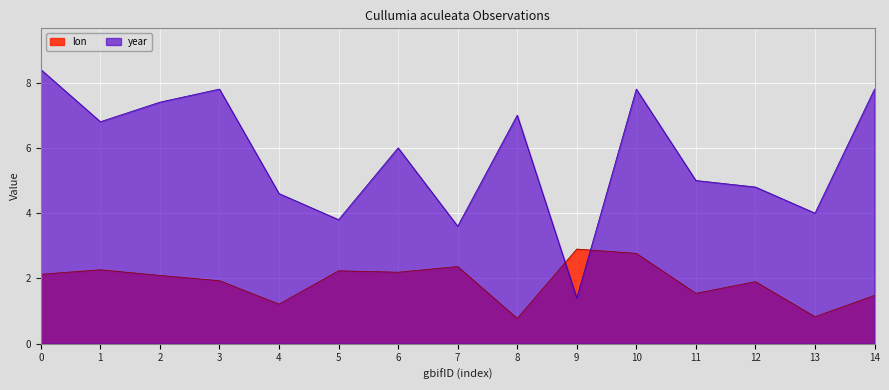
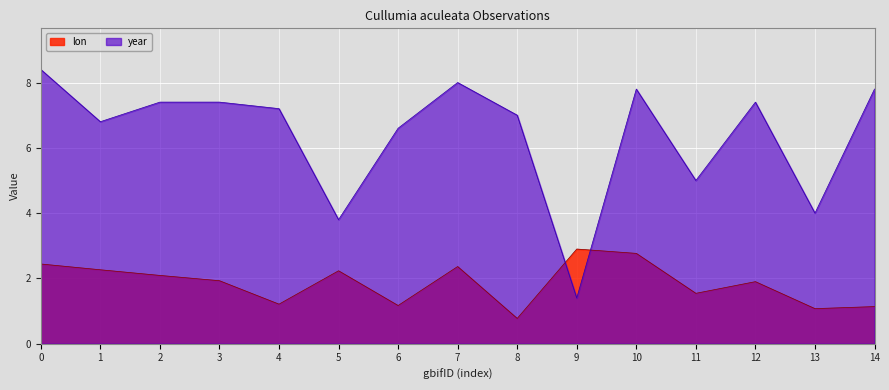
  {
    "lon": {
-     "0": 2.1,
+     "0": 2.4,
      "1": 2.3,
      "2": 2.1,
      "3": 1.9,
      "4": 1.2,
      "5": 2.2,
-     "6": 2.2,
+     "6": 1.2,
      "7": 2.4,
      "8": 0.8,
      "9": 2.9,
      "10": 2.8,
      "11": 1.5,
      "12": 1.9,
-     "13": 0.8,
-     "14": 1.5
+     "13": 1.1,
+     "14": 1.1
    },
    "year": {
      "0": 8.4,
      "1": 6.8,
      "2": 7.4,
-     "3": 7.8,
-     "4": 4.6,
+     "3": 7.4,
+     "4": 7.2,
      "5": 3.8,
-     "6": 6.0,
-     "7": 3.6,
+     "6": 6.6,
+     "7": 8.0,
      "8": 7.0,
      "9": 1.4,
      "10": 7.8,
      "11": 5.0,
-     "12": 4.8,
+     "12": 7.4,
      "13": 4.0,
      "14": 7.8
    }
  }
